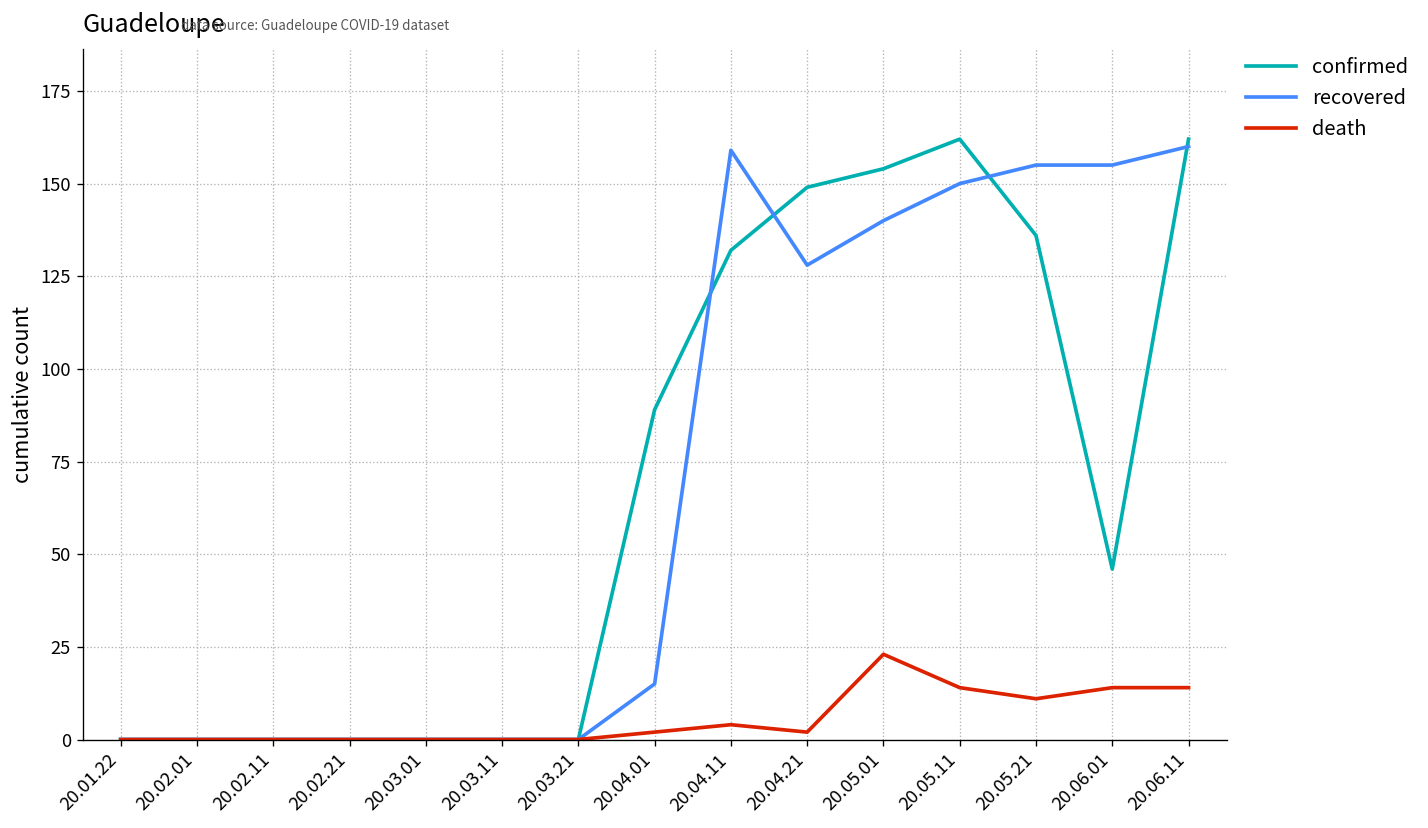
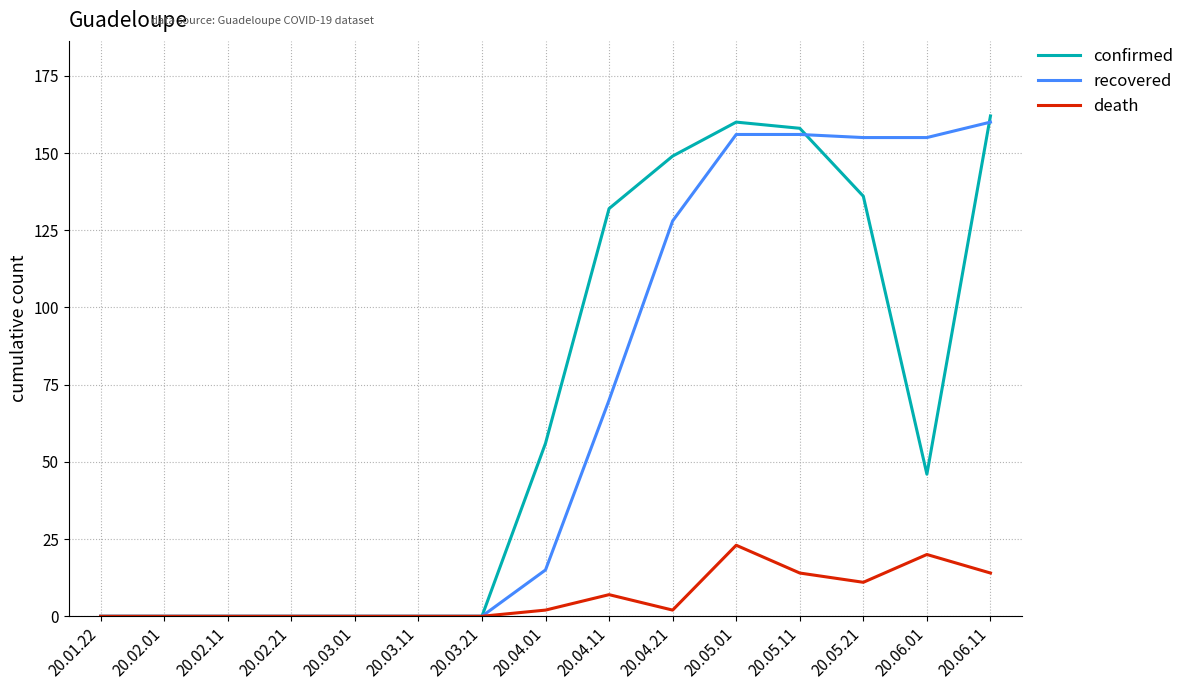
  {
    "confirmed": {
-     "20.04.01": 89,
+     "20.04.01": 56,
      "20.04.11": 132,
      "20.04.21": 149,
-     "20.05.01": 154,
-     "20.05.11": 162,
+     "20.05.01": 160,
+     "20.05.11": 158,
      "20.05.21": 136,
      "20.06.01": 46,
      "20.06.11": 162
    },
    "recovered": {
      "20.04.01": 15,
-     "20.04.11": 159,
+     "20.04.11": 70,
      "20.04.21": 128,
-     "20.05.01": 140,
-     "20.05.11": 150,
+     "20.05.01": 156,
+     "20.05.11": 156,
      "20.05.21": 155,
      "20.06.01": 155,
      "20.06.11": 160
    },
    "death": {
      "20.04.01": 2,
-     "20.04.11": 4,
+     "20.04.11": 7,
      "20.04.21": 2,
      "20.05.01": 23,
      "20.05.11": 14,
      "20.05.21": 11,
-     "20.06.01": 14,
+     "20.06.01": 20,
      "20.06.11": 14
    }
  }
